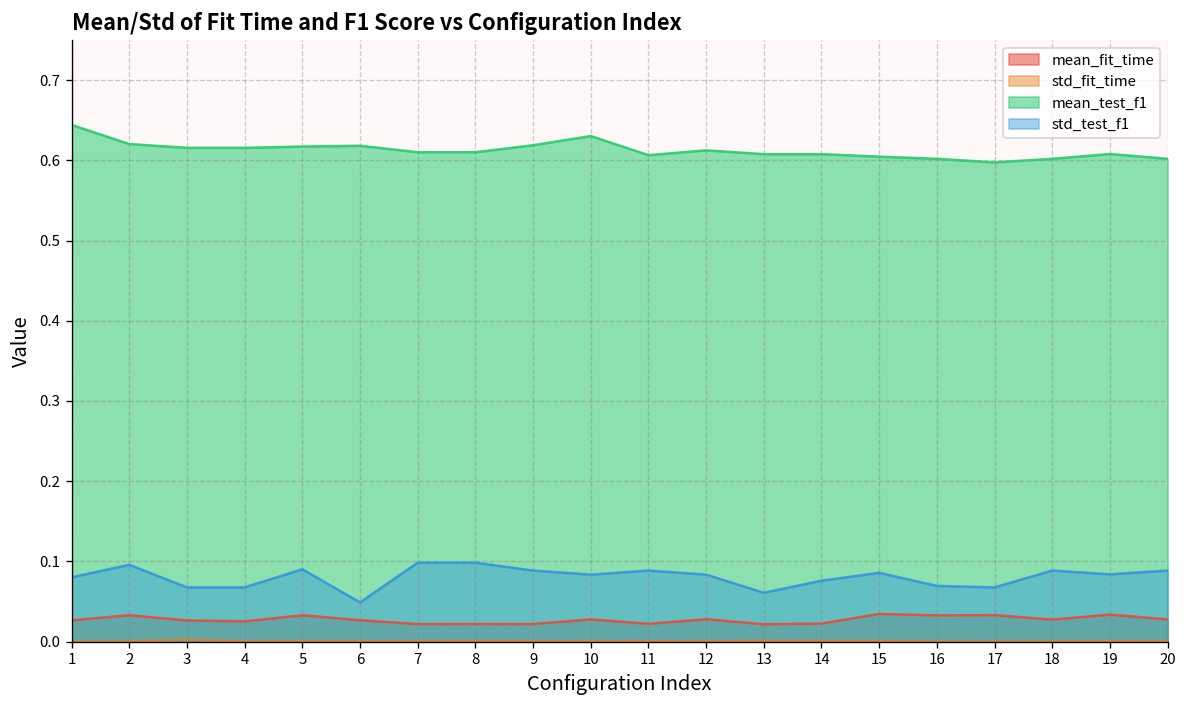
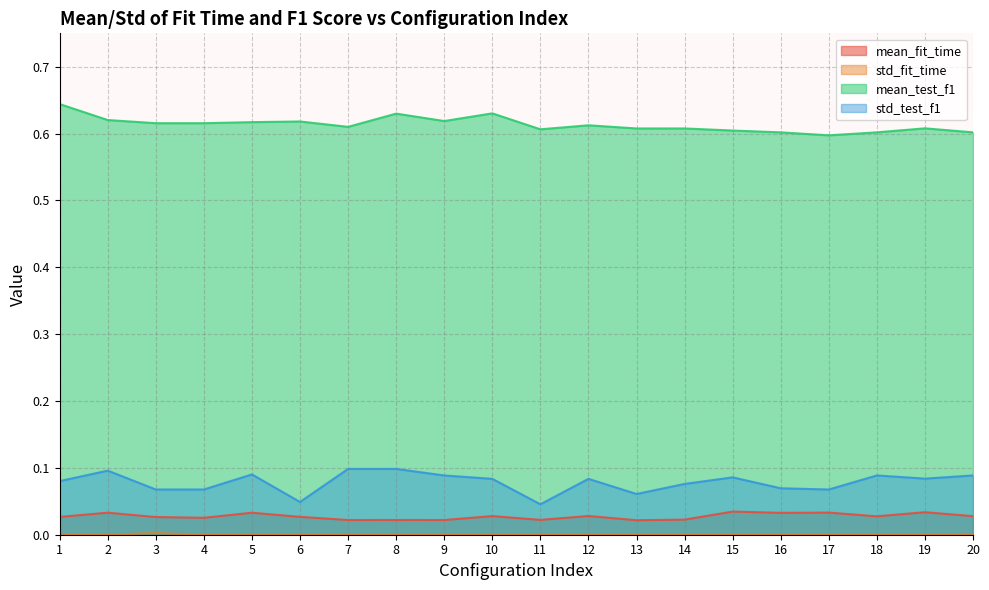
  {
    "mean_test_f1": {
      "1": 0.64,
      "2": 0.62,
      "3": 0.62,
      "4": 0.62,
      "5": 0.62,
      "6": 0.62,
      "7": 0.61,
-     "8": 0.61,
+     "8": 0.63,
      "9": 0.62,
      "10": 0.63,
      "11": 0.61,
      "12": 0.61,
      "13": 0.61,
      "14": 0.61,
      "15": 0.60,
      "16": 0.60,
      "17": 0.60,
      "18": 0.60,
      "19": 0.61,
      "20": 0.60
    },
    "std_test_f1": {
      "1": 0.08,
      "2": 0.10,
      "3": 0.07,
      "4": 0.07,
      "5": 0.09,
      "6": 0.05,
      "7": 0.10,
      "8": 0.10,
      "9": 0.09,
      "10": 0.08,
-     "11": 0.09,
+     "11": 0.05,
      "12": 0.08,
      "13": 0.06,
      "14": 0.08,
      "15": 0.09,
      "16": 0.07,
      "17": 0.07,
      "18": 0.09,
      "19": 0.08,
      "20": 0.09
    }
  }
